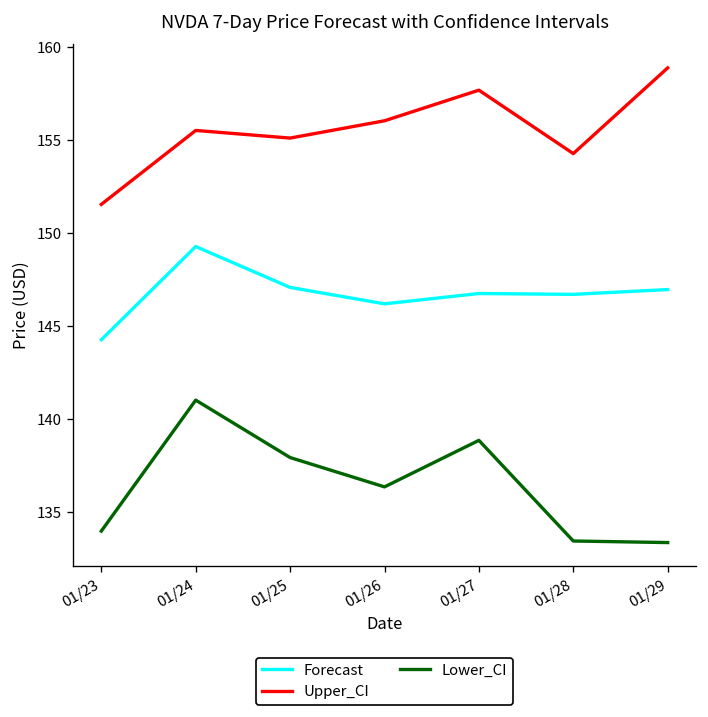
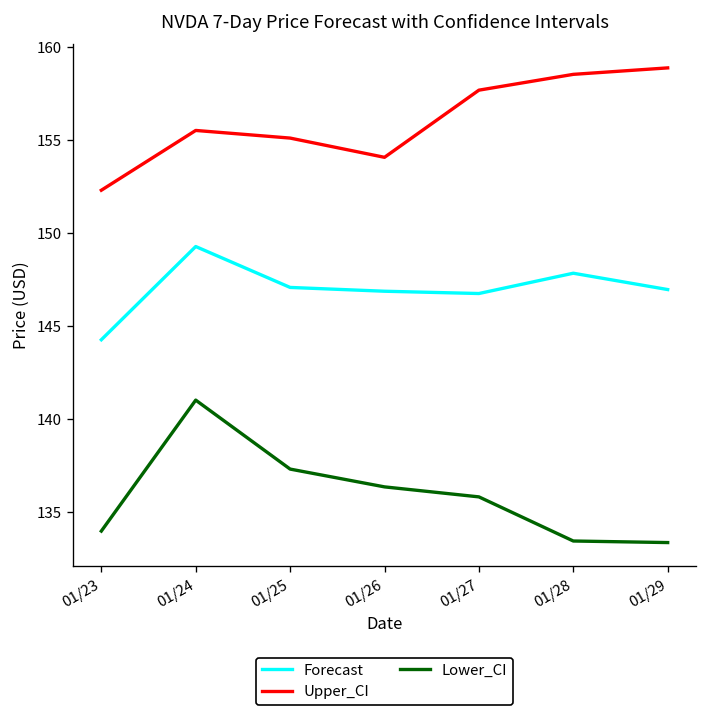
  {
    "Forecast": {
      "01/23": 144.3,
      "01/24": 149.3,
      "01/25": 147.1,
-     "01/26": 146.2,
+     "01/26": 146.9,
      "01/27": 146.8,
-     "01/28": 146.7,
+     "01/28": 147.9,
      "01/29": 147.0
    },
    "Upper_CI": {
-     "01/23": 151.6,
+     "01/23": 152.3,
      "01/24": 155.5,
      "01/25": 155.1,
-     "01/26": 156.0,
+     "01/26": 154.1,
      "01/27": 157.7,
-     "01/28": 154.3,
+     "01/28": 158.5,
      "01/29": 158.9
    },
    "Lower_CI": {
      "01/23": 134.0,
      "01/24": 141.0,
-     "01/25": 137.9,
+     "01/25": 137.3,
      "01/26": 136.4,
-     "01/27": 138.9,
+     "01/27": 135.8,
      "01/28": 133.5,
      "01/29": 133.4
    }
  }
